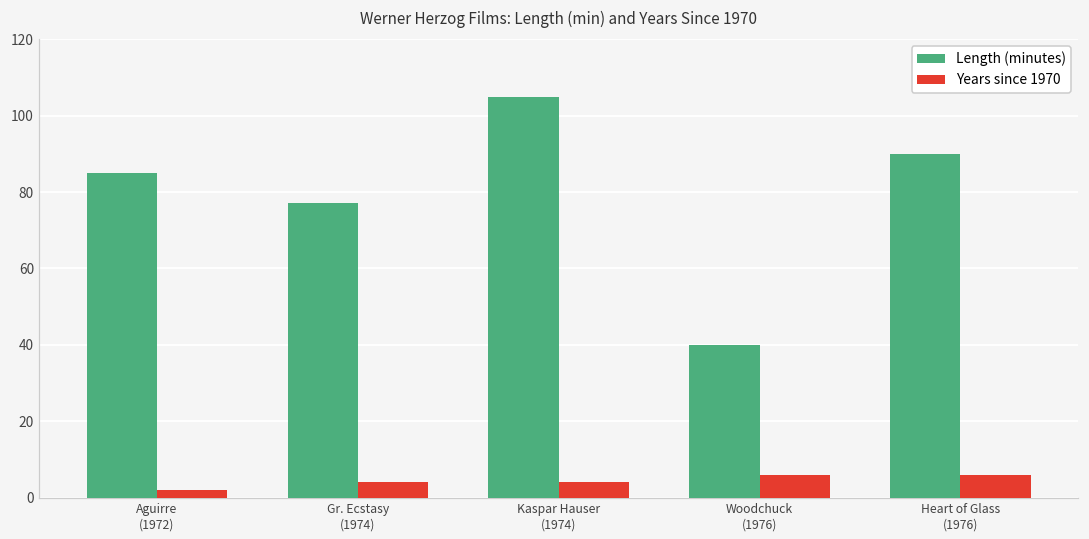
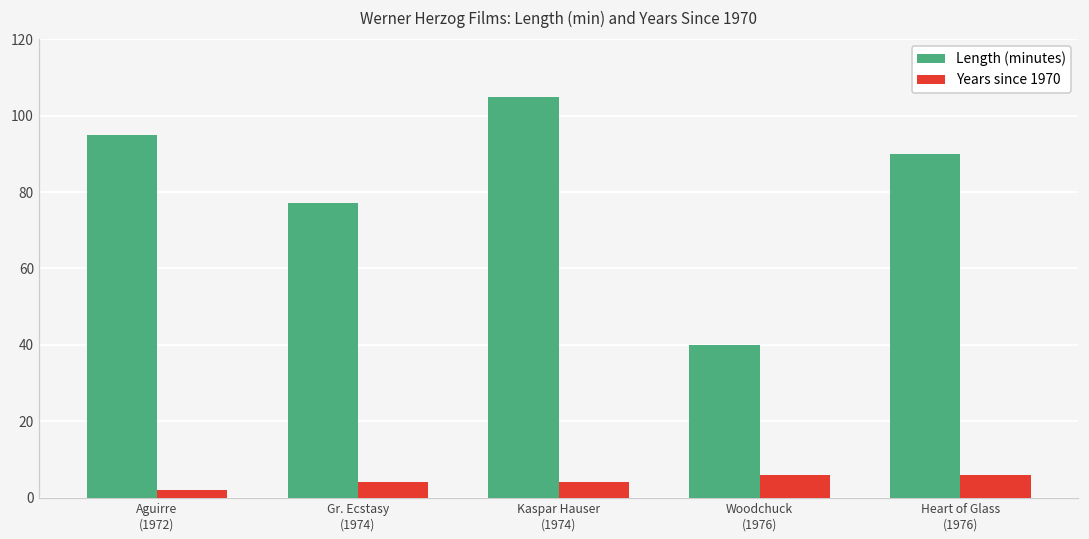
  {
    "Length (minutes)": {
-     "Aguirre (1972)": 85,
+     "Aguirre (1972)": 95,
      "Gr. Ecstasy (1974)": 77,
      "Kaspar Hauser (1974)": 105,
      "Woodchuck (1976)": 40,
      "Heart of Glass (1976)": 90
    },
    "Years since 1970": {
      "Aguirre (1972)": 2,
      "Gr. Ecstasy (1974)": 4,
      "Kaspar Hauser (1974)": 4,
      "Woodchuck (1976)": 6,
      "Heart of Glass (1976)": 6
    }
  }
